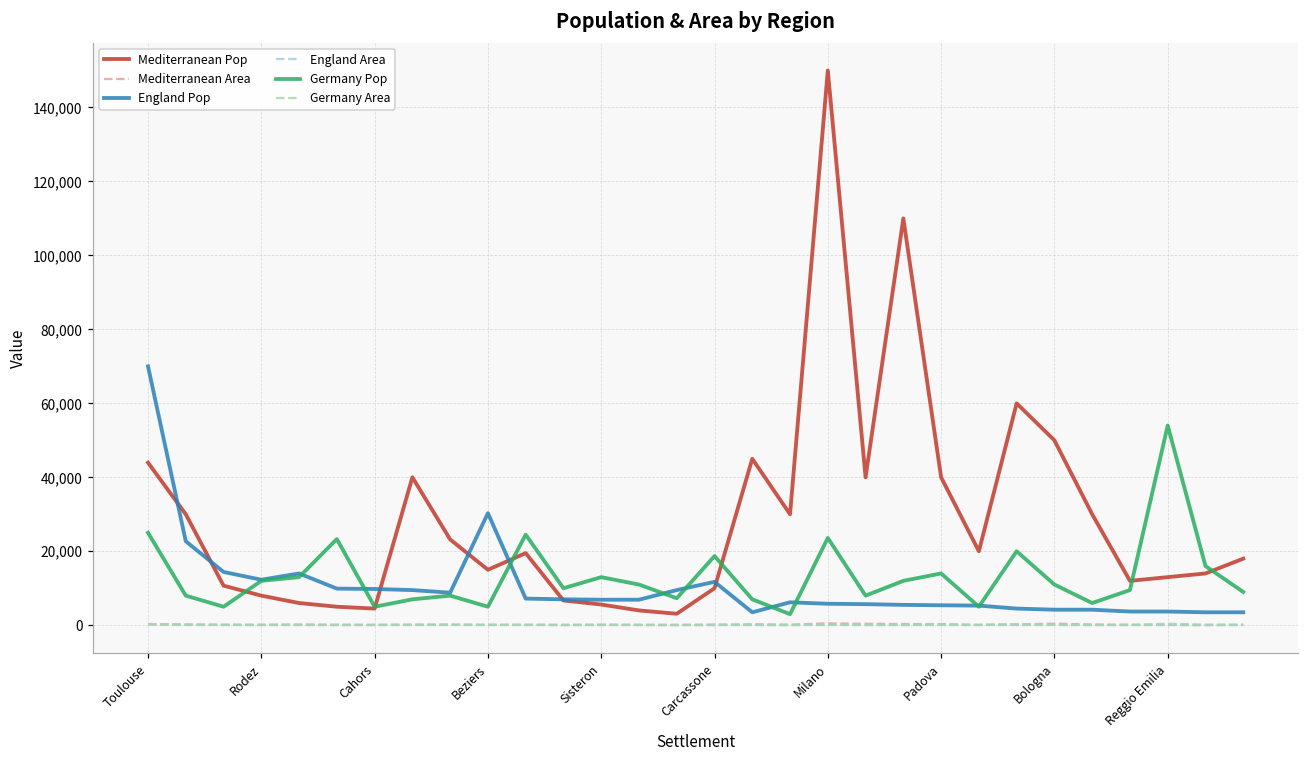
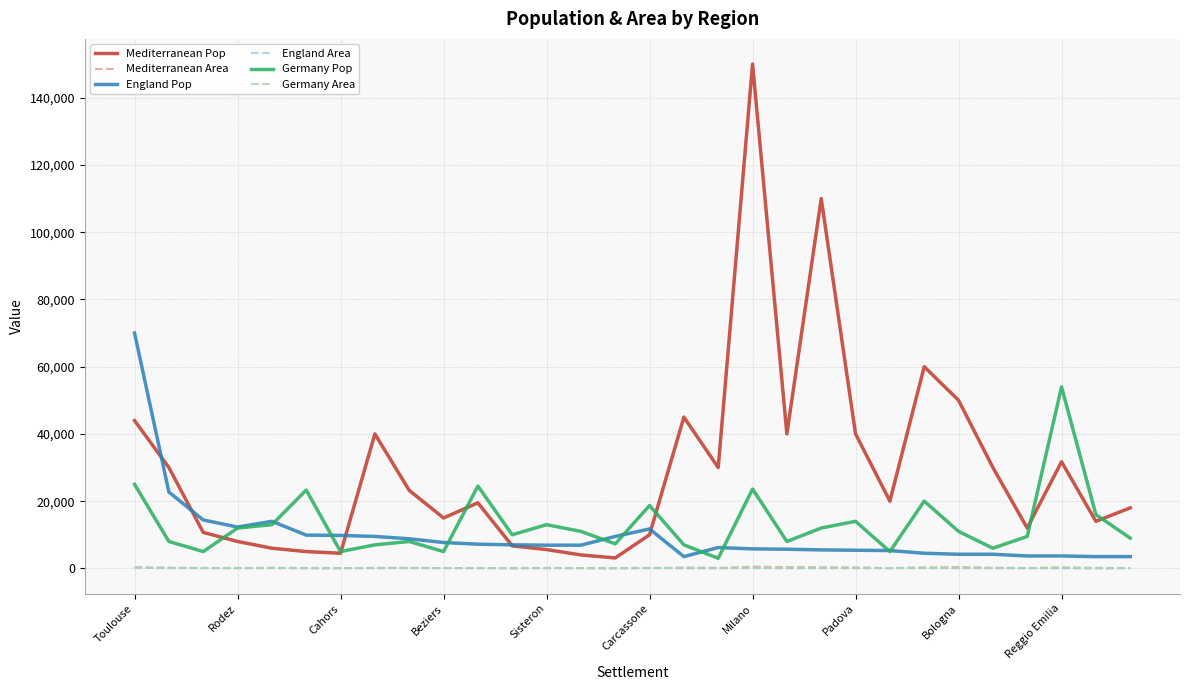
  {
    "Mediterranean Pop": {
      "Toulouse": "44,000",
      "Rodez": "8,000",
      "Beziers": "15,000",
      "Sisteron": "6,000",
      "Carcassone": "10,000",
      "Milano": "150,000",
      "Padova": "40,000",
      "Bologna": "50,000",
-     "Reggio Emilia": "13,000"
+     "Reggio Emilia": "32,000"
    },
    "England Pop": {
      "Toulouse": "70,000",
      "Cahors": "10,000",
-     "Beziers": "30,000",
+     "Beziers": "8,000",
      "Sisteron": "7,000",
      "Carcassone": "12,000",
      "Milano": "6,000",
      "Padova": "5,000",
      "Bologna": "4,000",
      "Reggio Emilia": "4,000"
    },
    "Germany Pop": {
      "Toulouse": "25,000",
      "Beziers": "5,000",
      "Sisteron": "13,000",
      "Carcassone": "19,000",
      "Milano": "24,000",
      "Padova": "14,000",
      "Bologna": "11,000",
      "Reggio Emilia": "54,000"
    }
  }
